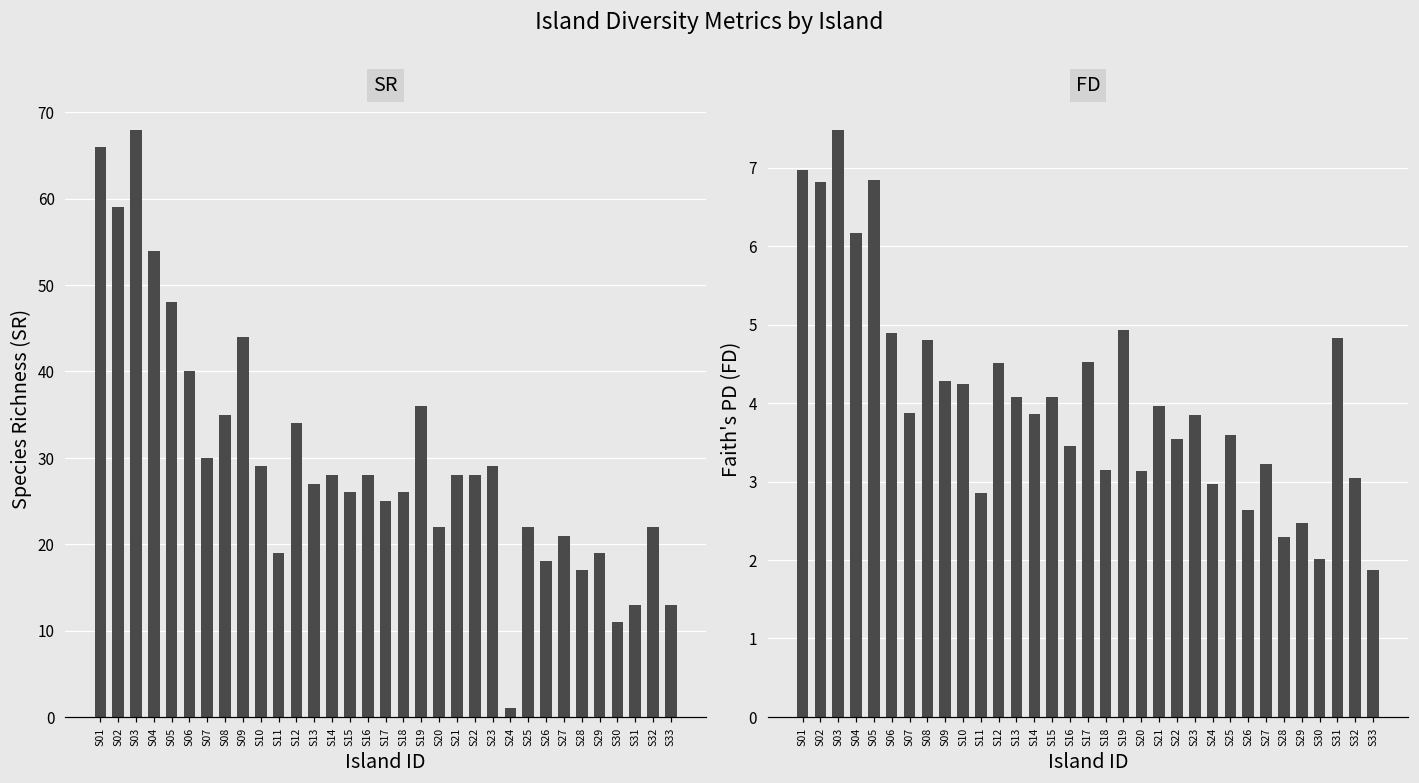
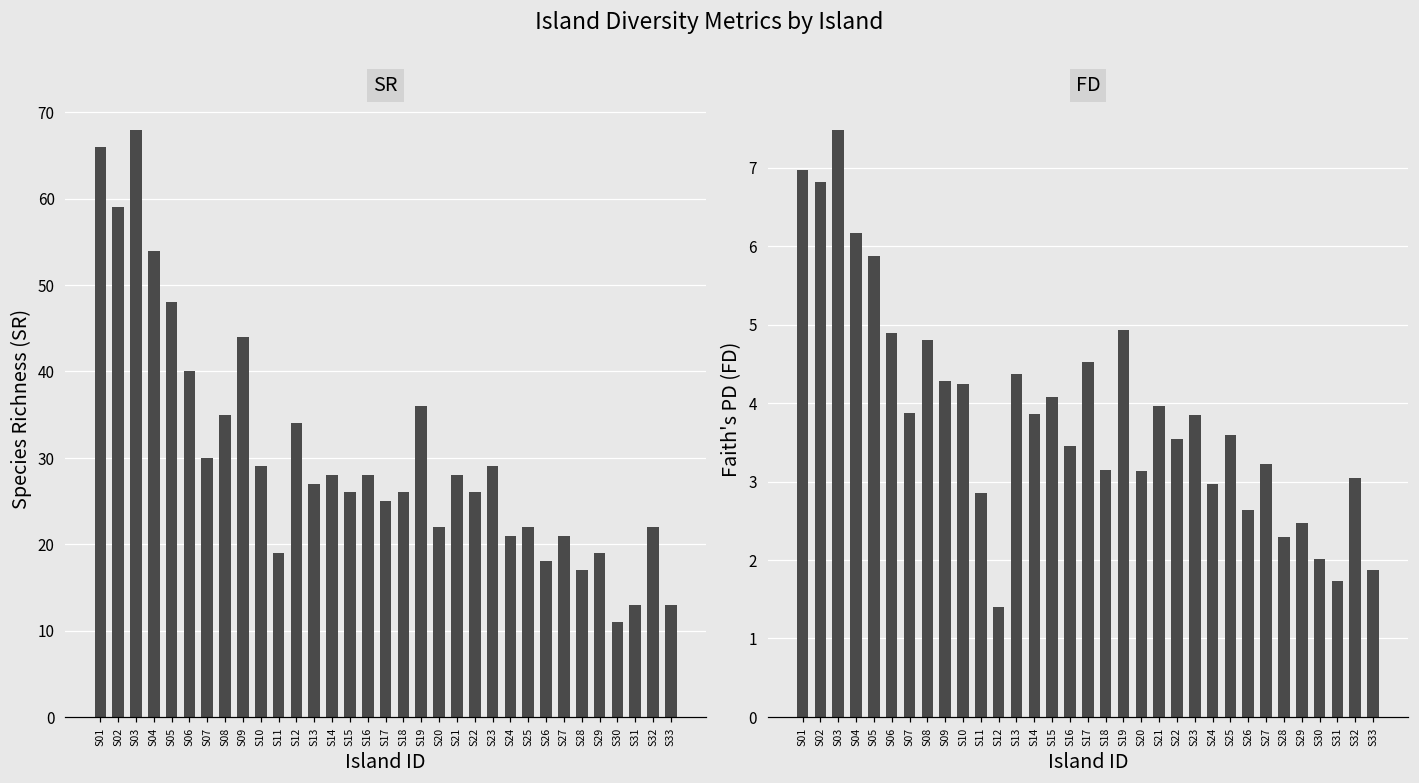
  {
    "SR": {
      "S01": 66,
      "S02": 59,
      "S03": 68,
      "S04": 54,
      "S05": 48,
      "S06": 40,
      "S07": 30,
      "S08": 35,
      "S09": 44,
      "S10": 29,
      "S11": 19,
      "S12": 34,
      "S13": 27,
      "S14": 28,
      "S15": 26,
      "S16": 28,
      "S17": 25,
      "S18": 26,
      "S19": 36,
      "S20": 22,
      "S21": 28,
-     "S22": 28,
+     "S22": 26,
      "S23": 29,
-     "S24": 1,
+     "S24": 21,
      "S25": 22,
      "S26": 18,
      "S27": 21,
      "S28": 17,
      "S29": 19,
      "S30": 11,
      "S31": 13,
      "S32": 22,
      "S33": 13
    },
    "FD": {
      "S01": 7.0,
      "S02": 6.8,
      "S03": 7.5,
      "S04": 6.2,
-     "S05": 6.8,
+     "S05": 5.9,
      "S06": 4.9,
      "S07": 3.9,
      "S08": 4.8,
      "S09": 4.3,
      "S10": 4.2,
      "S11": 2.9,
-     "S12": 4.5,
-     "S13": 4.1,
+     "S12": 1.4,
+     "S13": 4.4,
      "S14": 3.9,
      "S15": 4.1,
      "S16": 3.5,
      "S17": 4.5,
      "S18": 3.2,
      "S19": 4.9,
      "S20": 3.1,
      "S21": 4.0,
      "S22": 3.5,
      "S23": 3.9,
      "S24": 3.0,
      "S25": 3.6,
      "S26": 2.6,
      "S27": 3.2,
      "S28": 2.3,
      "S29": 2.5,
      "S30": 2.0,
-     "S31": 4.8,
+     "S31": 1.7,
      "S32": 3.0,
      "S33": 1.9
    }
  }
